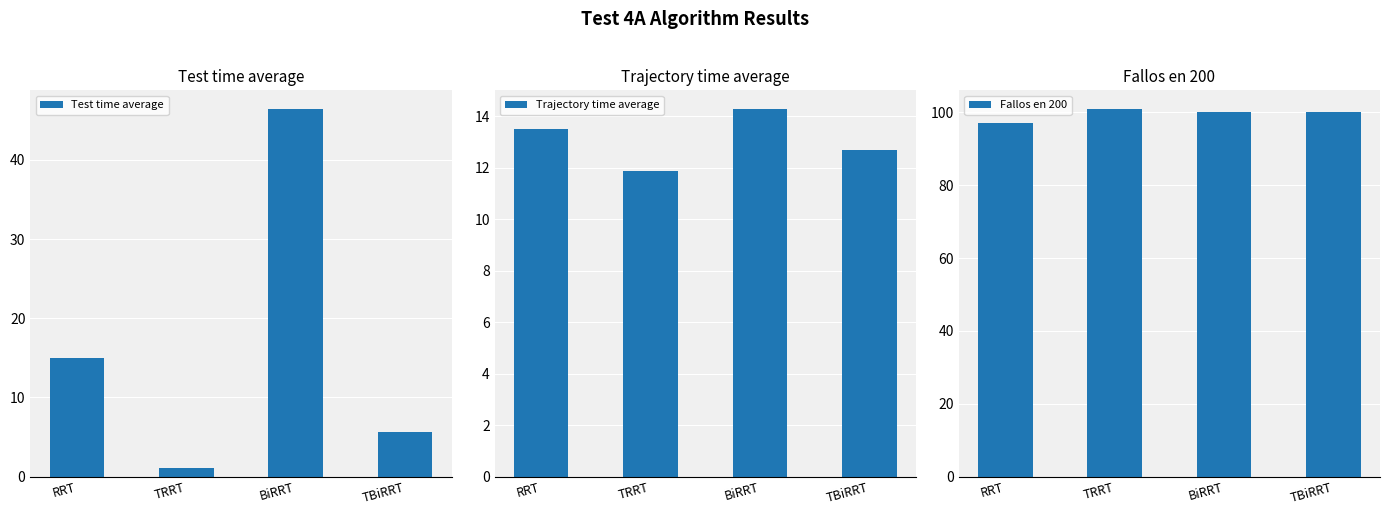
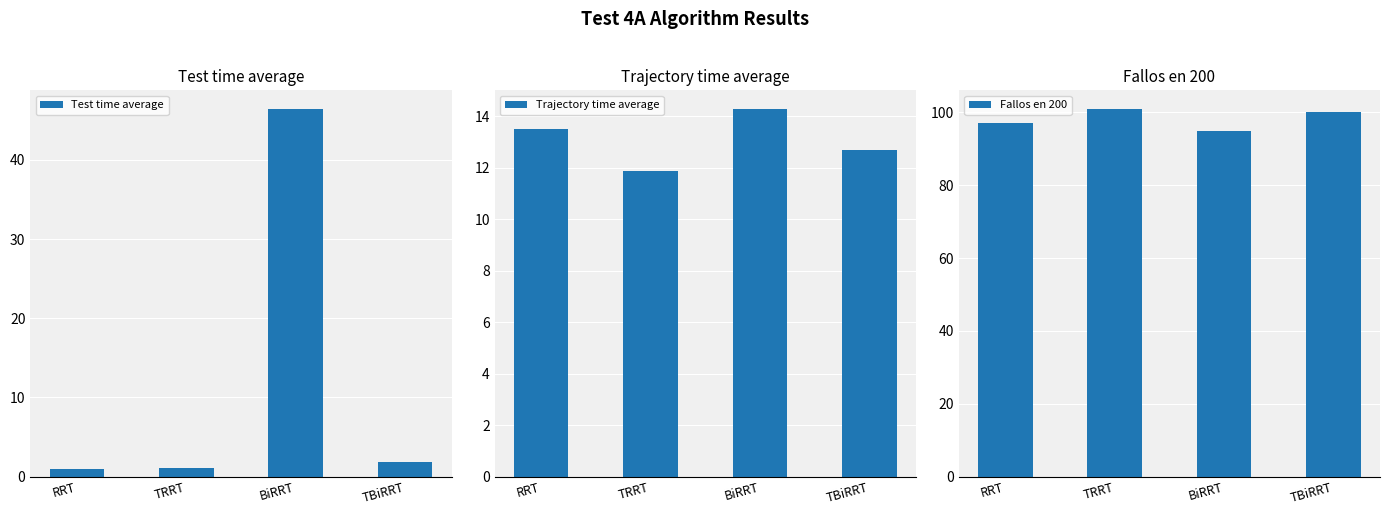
  {
    "Test time average": {
-     "RRT": 15,
+     "RRT": 1,
      "TRRT": 1,
      "BiRRT": 46,
-     "TBiRRT": 6
+     "TBiRRT": 2
    },
    "Trajectory time average": {
      "RRT": 13.5,
      "TRRT": 11.9,
      "BiRRT": 14.3,
      "TBiRRT": 12.7
    },
    "Fallos en 200": {
      "RRT": 97,
      "TRRT": 101,
-     "BiRRT": 100,
+     "BiRRT": 95,
      "TBiRRT": 100
    }
  }
